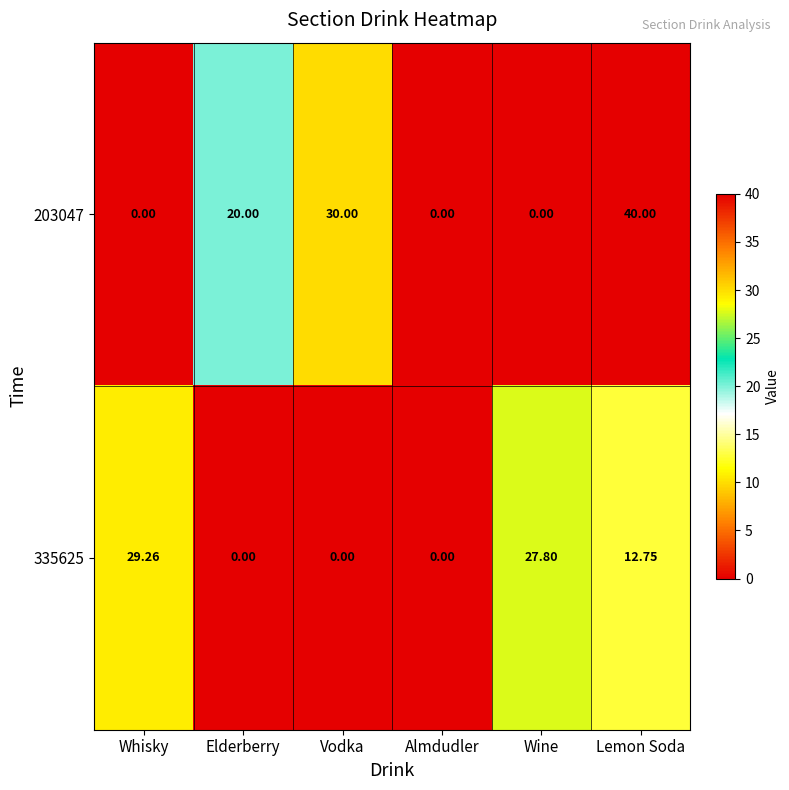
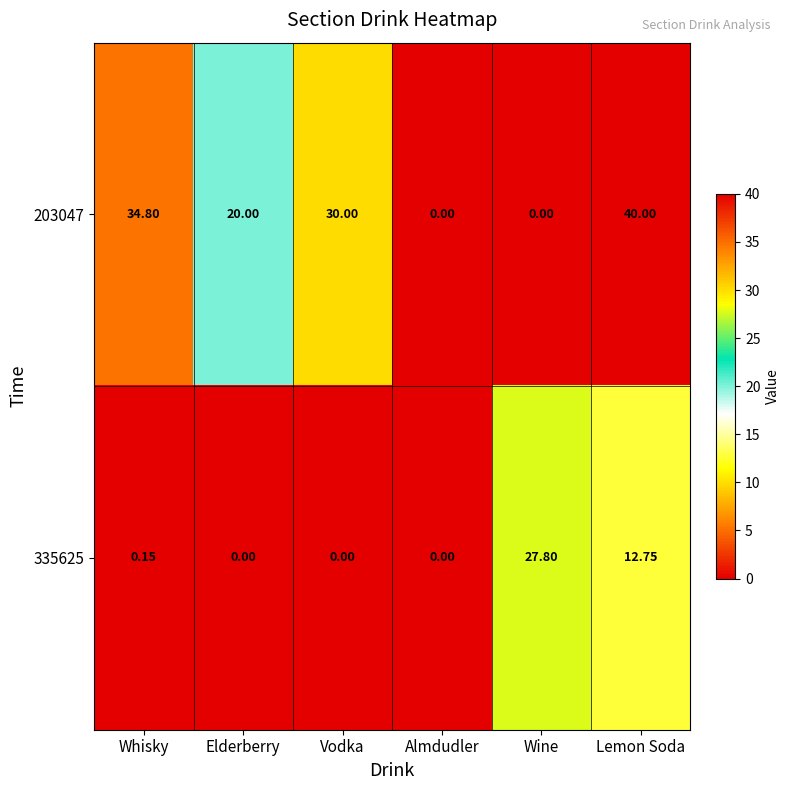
  {
    "203047": {
-     "Whisky": 0.00,
+     "Whisky": 34.80,
      "Elderberry": 20.00,
      "Vodka": 30.00,
      "Almdudler": 0.00,
      "Wine": 0.00,
      "Lemon Soda": 40.00
    },
    "335625": {
-     "Whisky": 29.26,
+     "Whisky": 0.15,
      "Elderberry": 0.00,
      "Vodka": 0.00,
      "Almdudler": 0.00,
      "Wine": 27.80,
      "Lemon Soda": 12.75
    }
  }
